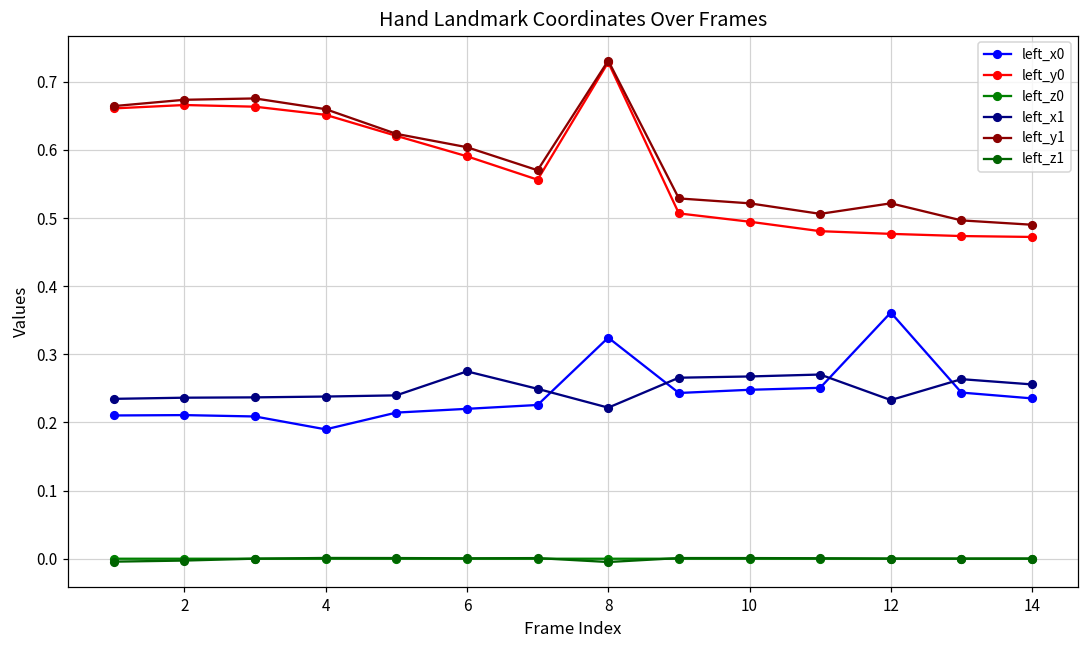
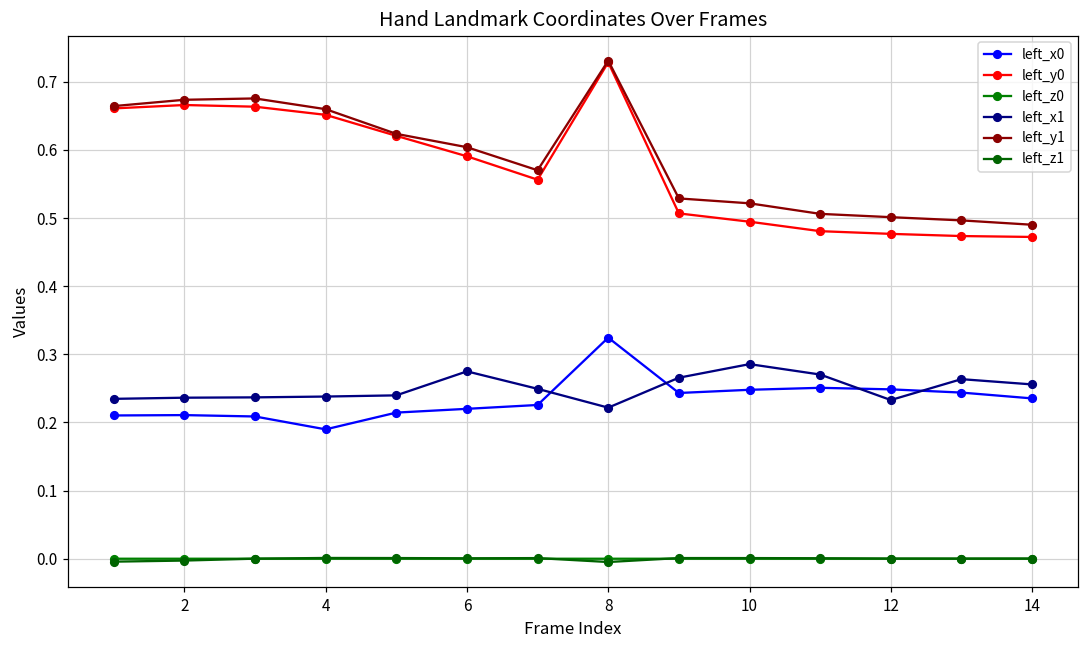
  {
    "left_x0": {
      "2": 0.21,
      "4": 0.19,
      "6": 0.22,
      "8": 0.32,
      "10": 0.25,
-     "12": 0.36,
+     "12": 0.25,
      "14": 0.24
    },
    "left_y0": {
      "2": 0.67,
      "4": 0.65,
      "6": 0.59,
      "10": 0.49,
      "12": 0.48,
      "14": 0.47
    },
    "left_x1": {
      "2": 0.24,
      "4": 0.24,
      "6": 0.28,
      "8": 0.22,
-     "10": 0.27,
+     "10": 0.29,
      "12": 0.23,
      "14": 0.26
    },
    "left_y1": {
      "2": 0.67,
      "4": 0.66,
      "6": 0.60,
      "10": 0.52,
-     "12": 0.52,
+     "12": 0.50,
      "14": 0.49
    }
  }
